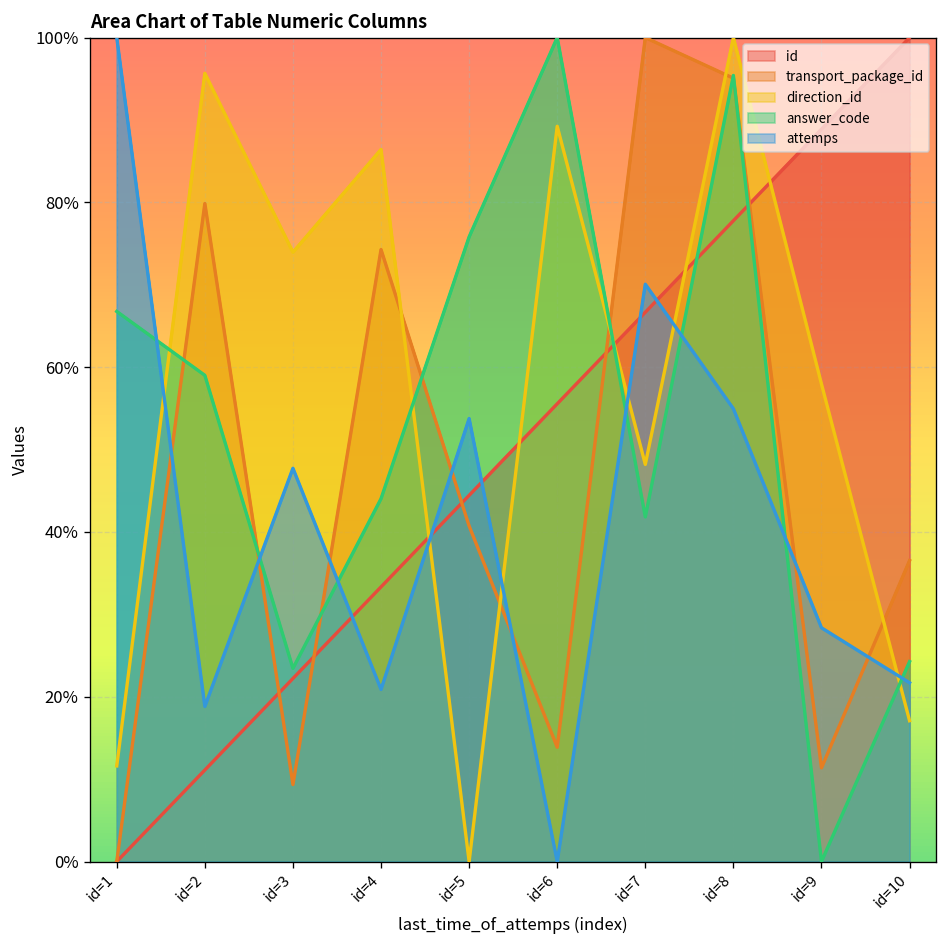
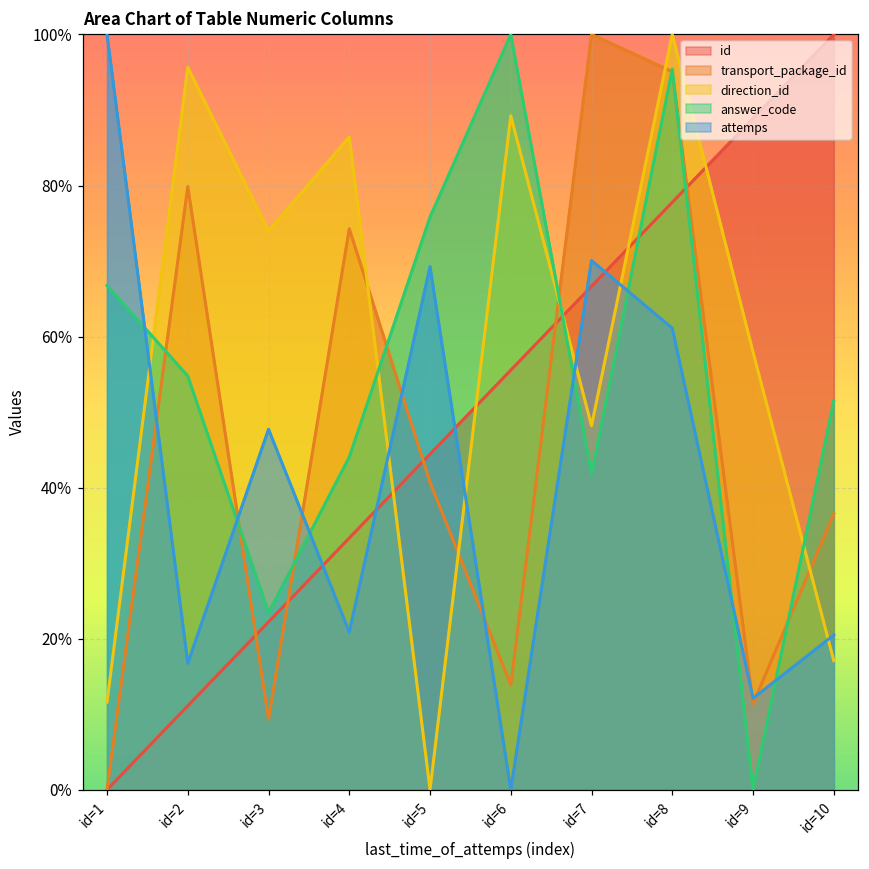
  {
    "answer_code": {
      "id=1": "67%",
-     "id=2": "59%",
+     "id=2": "55%",
      "id=3": "23%",
      "id=4": "44%",
      "id=5": "76%",
      "id=6": "100%",
      "id=7": "42%",
      "id=9": "0%",
-     "id=10": "24%"
+     "id=10": "51%"
    },
    "attemps": {
      "id=1": "100%",
-     "id=2": "19%",
+     "id=2": "17%",
      "id=3": "48%",
      "id=4": "21%",
-     "id=5": "54%",
+     "id=5": "69%",
      "id=6": "0%",
      "id=7": "70%",
-     "id=8": "55%",
-     "id=9": "28%",
-     "id=10": "22%"
+     "id=8": "61%",
+     "id=9": "12%",
+     "id=10": "20%"
    }
  }
